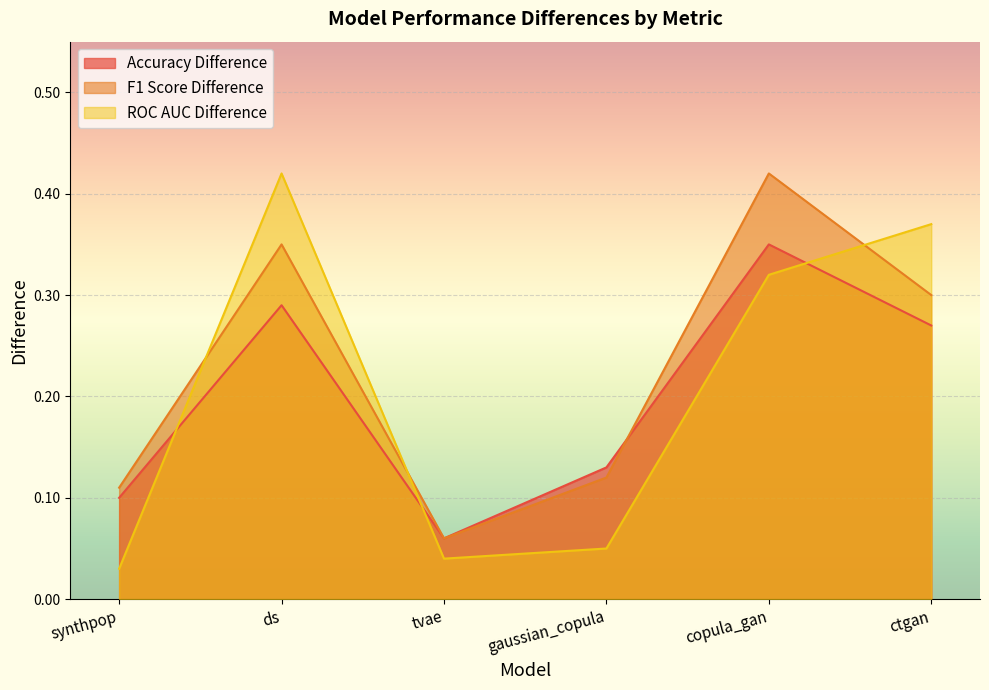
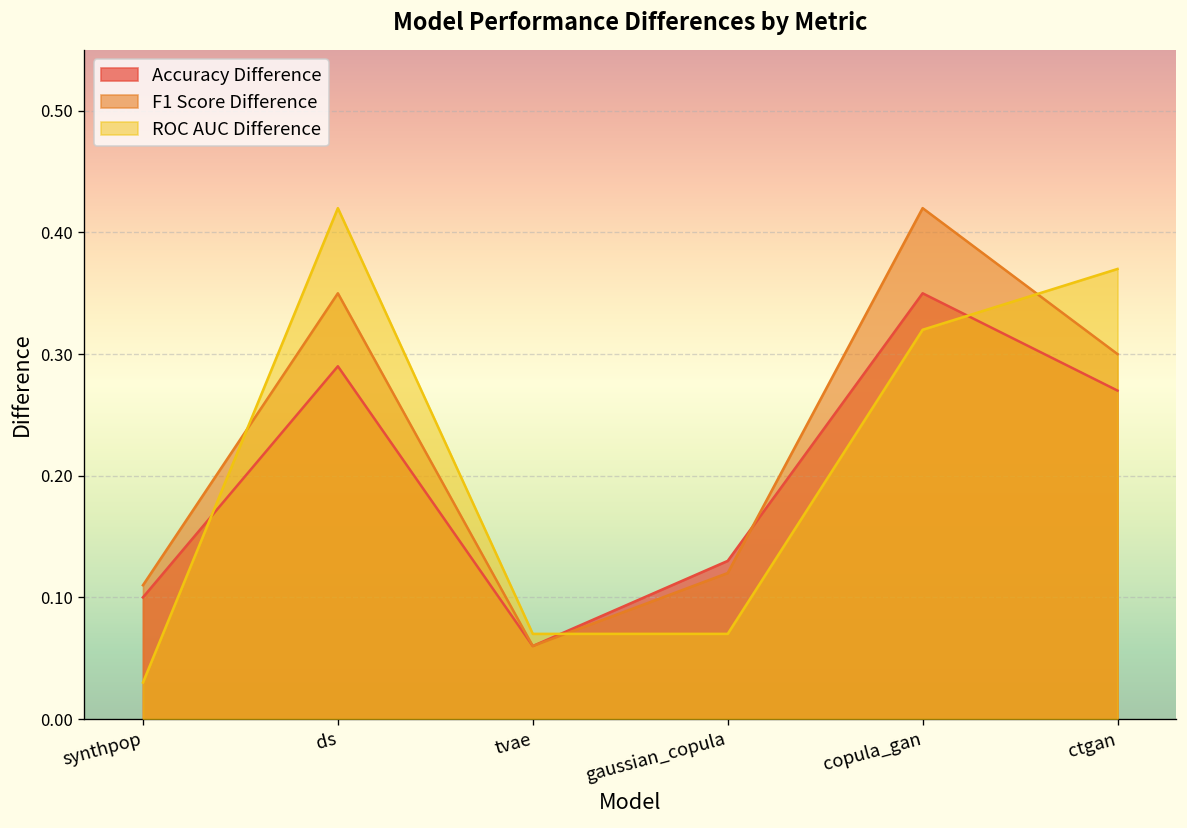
  {
    "ROC AUC Difference": {
      "synthpop": 0.03,
      "ds": 0.42,
-     "tvae": 0.04,
-     "gaussian_copula": 0.05,
+     "tvae": 0.07,
+     "gaussian_copula": 0.07,
      "copula_gan": 0.32,
      "ctgan": 0.37
    }
  }
